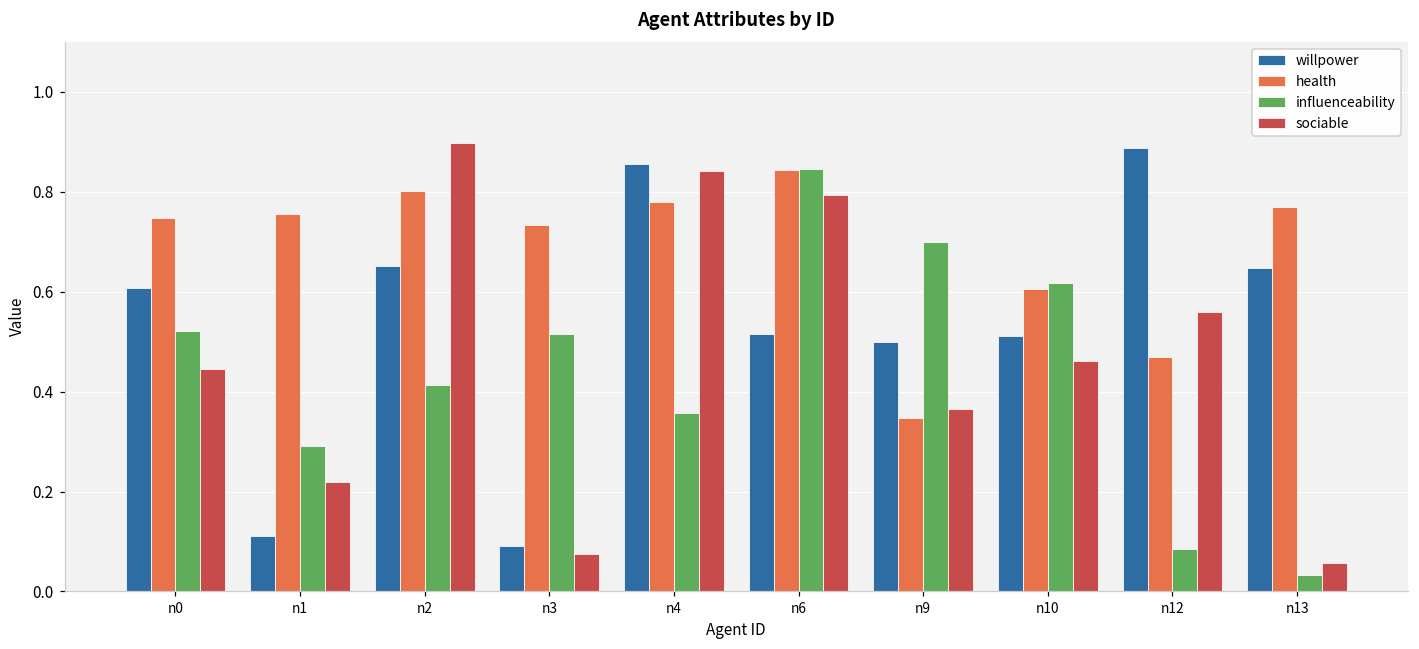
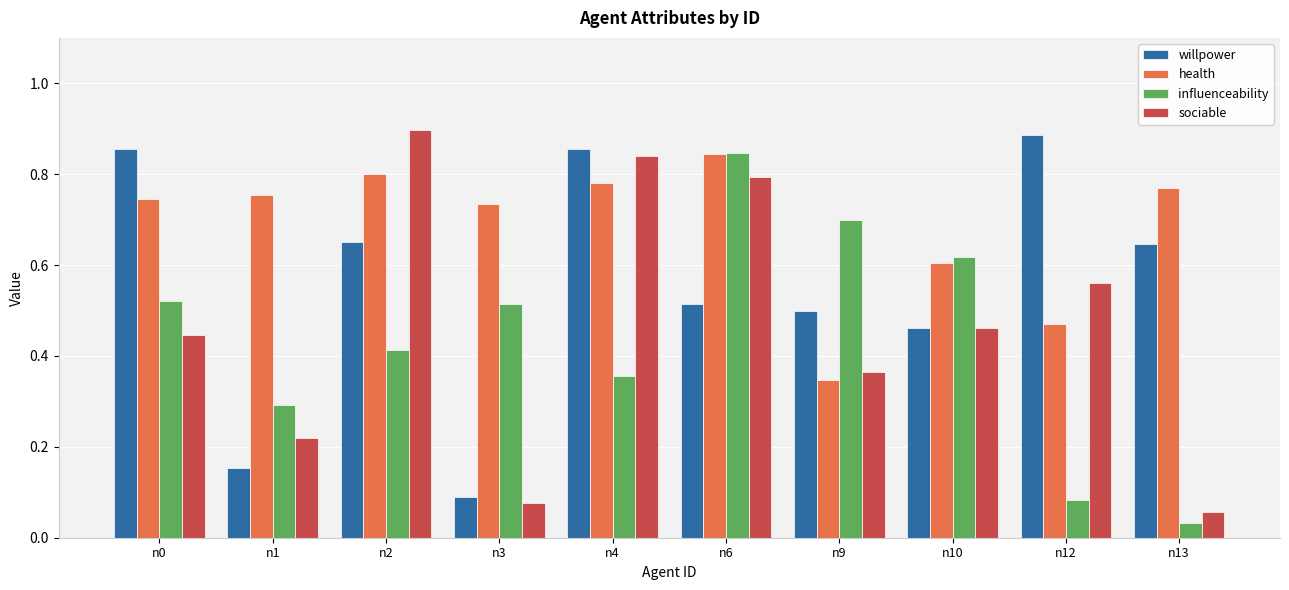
  {
    "willpower": {
-     "n0": 0.61,
-     "n1": 0.11,
+     "n0": 0.85,
+     "n1": 0.15,
      "n2": 0.65,
      "n3": 0.09,
      "n4": 0.86,
      "n6": 0.51,
      "n9": 0.50,
-     "n10": 0.51,
+     "n10": 0.46,
      "n12": 0.89,
      "n13": 0.65
    },
    "influenceability": {
      "n0": 0.52,
      "n1": 0.29,
      "n2": 0.41,
      "n3": 0.51,
      "n4": 0.36,
      "n6": 0.85,
      "n9": 0.70,
      "n10": 0.62,
      "n12": 0.08,
      "n13": 0.03
    }
  }
